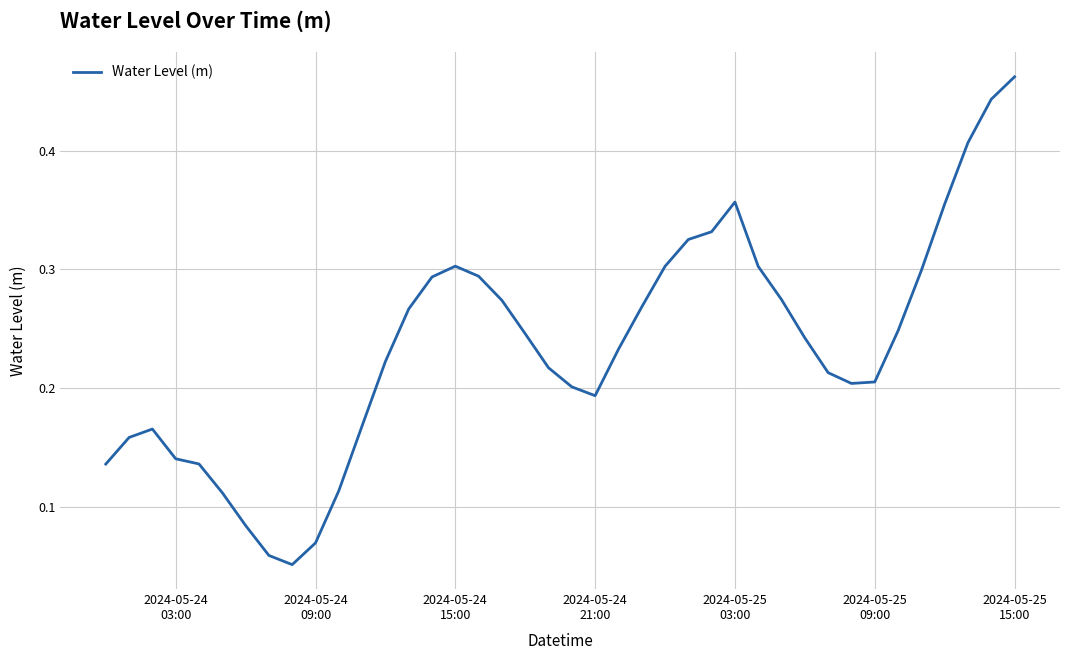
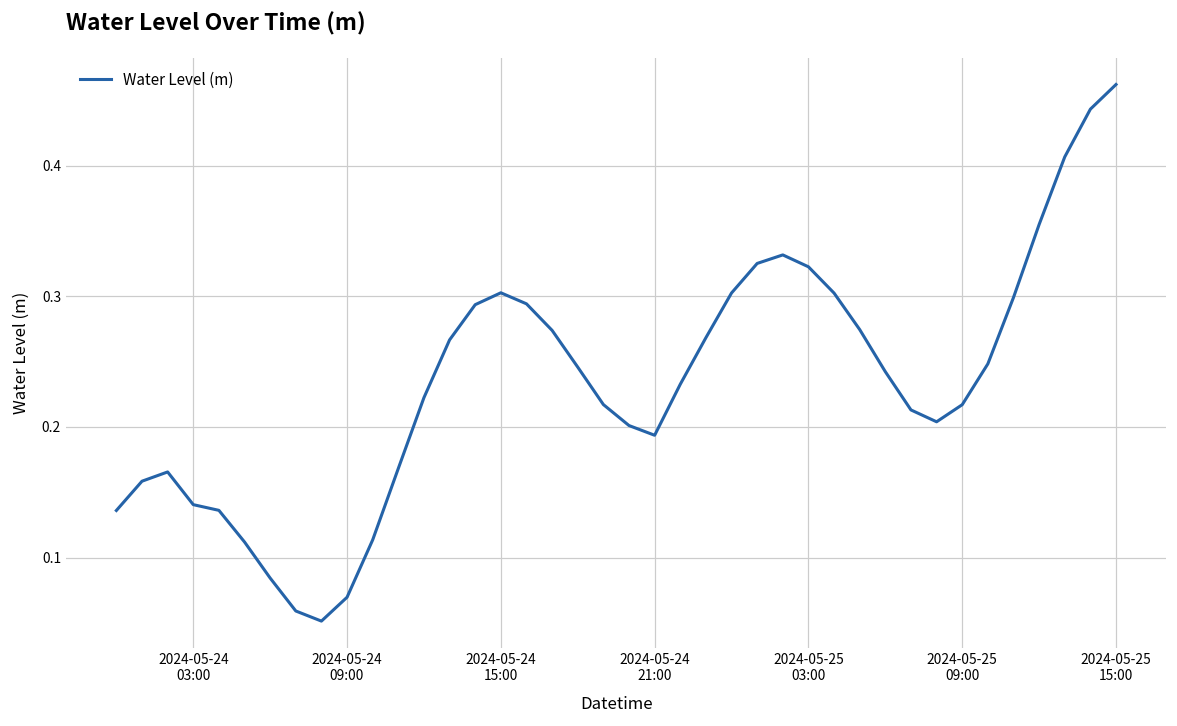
  {
    "2024-05-24 03:00": 0.141,
    "2024-05-24 09:00": 0.070,
    "2024-05-24 15:00": 0.303,
    "2024-05-24 21:00": 0.194,
-   "2024-05-25 03:00": 0.357,
-   "2024-05-25 09:00": 0.205,
+   "2024-05-25 03:00": 0.323,
+   "2024-05-25 09:00": 0.217,
    "2024-05-25 15:00": 0.462
  }
